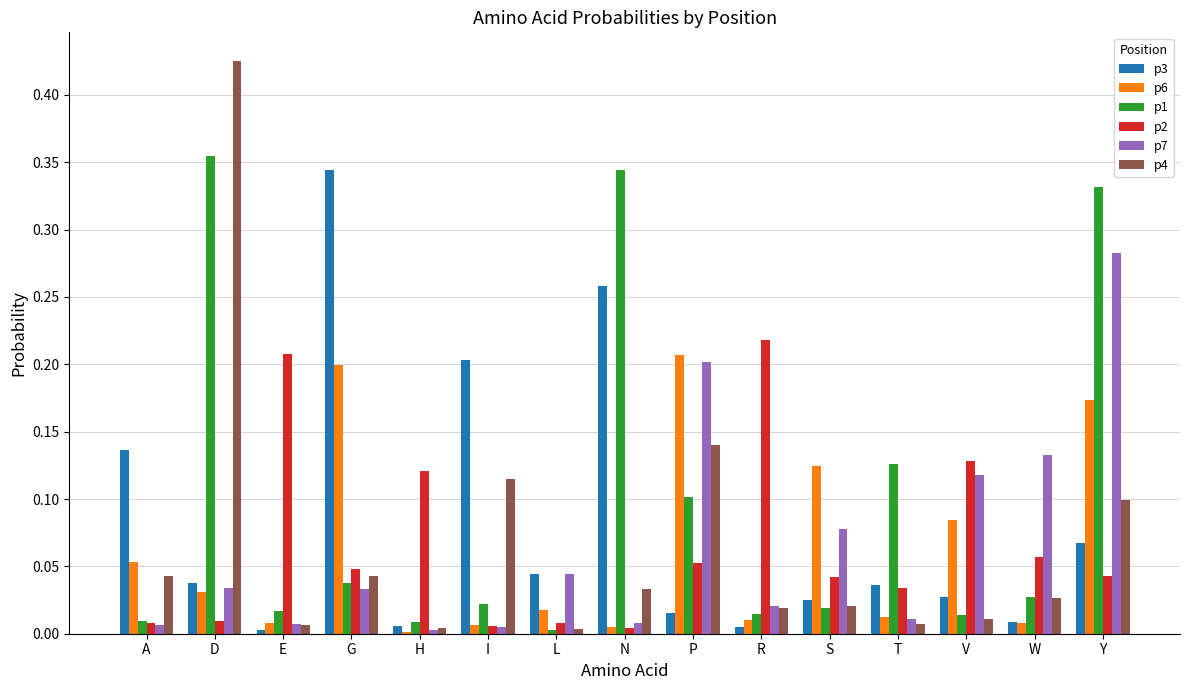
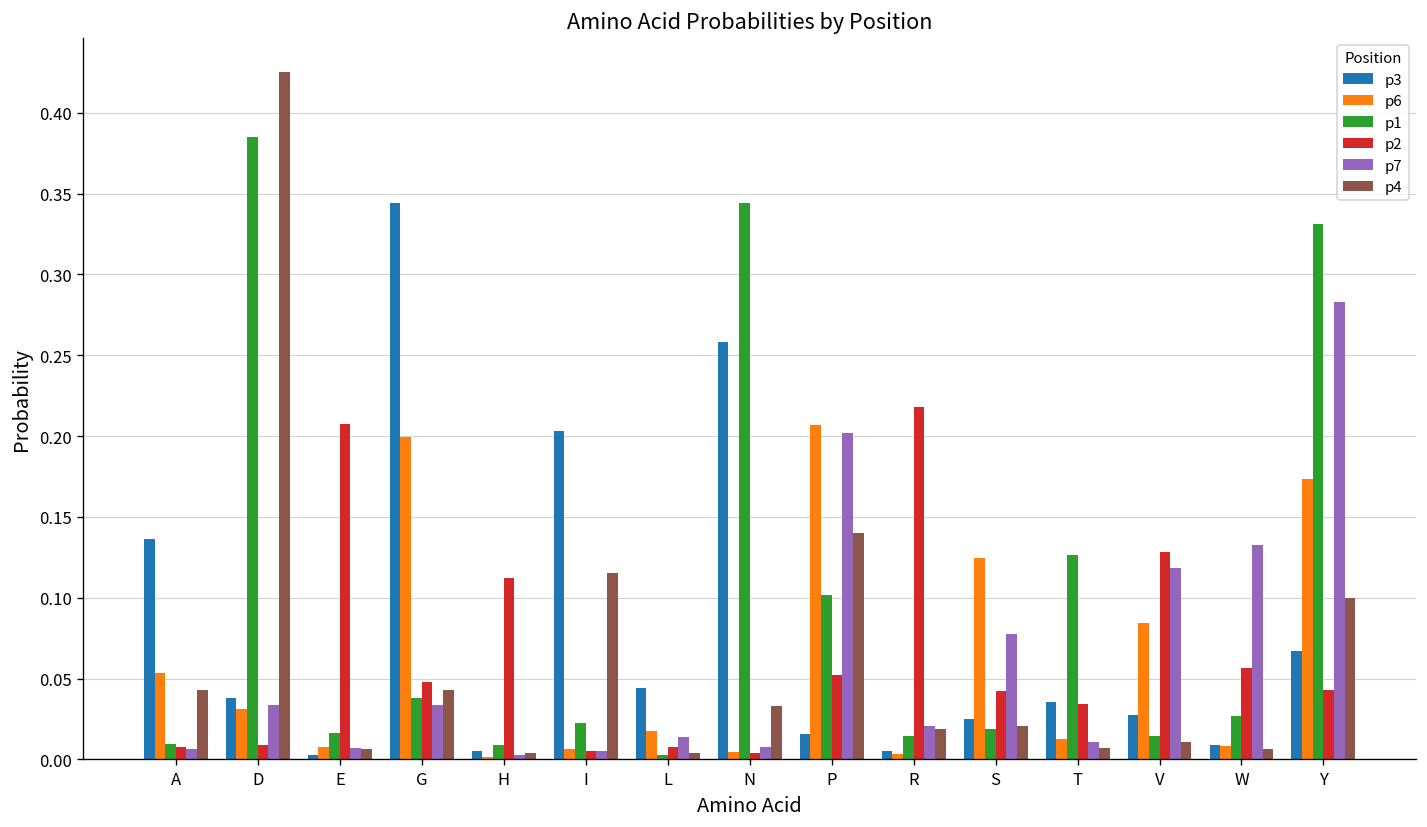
  {
    "p3": {
      "A": 0.137,
      "D": 0.038,
      "E": 0.003,
      "G": 0.344,
      "H": 0.005,
      "I": 0.203,
      "L": 0.044,
      "N": 0.258,
      "P": 0.016,
      "R": 0.005,
      "S": 0.025,
      "T": 0.036,
      "V": 0.027,
      "W": 0.009,
      "Y": 0.067
    },
    "p6": {
      "A": 0.053,
      "D": 0.031,
      "E": 0.008,
      "G": 0.199,
      "I": 0.007,
      "L": 0.017,
      "N": 0.005,
      "P": 0.207,
-     "R": 0.010,
+     "R": 0.003,
      "S": 0.125,
      "T": 0.012,
      "V": 0.084,
      "W": 0.008,
      "Y": 0.173
    },
    "p1": {
      "A": 0.010,
-     "D": 0.354,
+     "D": 0.385,
      "E": 0.017,
      "G": 0.038,
      "H": 0.009,
      "I": 0.022,
      "L": 0.002,
      "N": 0.344,
      "P": 0.102,
      "R": 0.015,
      "S": 0.019,
      "T": 0.126,
      "V": 0.014,
      "W": 0.027,
      "Y": 0.331
    },
    "p2": {
      "A": 0.008,
      "D": 0.009,
      "E": 0.207,
      "G": 0.048,
-     "H": 0.121,
+     "H": 0.113,
      "I": 0.005,
      "L": 0.008,
      "N": 0.004,
      "P": 0.052,
      "R": 0.218,
      "S": 0.042,
      "T": 0.034,
      "V": 0.128,
      "W": 0.057,
      "Y": 0.043
    },
    "p7": {
      "A": 0.006,
      "D": 0.034,
      "E": 0.007,
      "G": 0.034,
      "H": 0.003,
      "I": 0.005,
-     "L": 0.044,
+     "L": 0.014,
      "N": 0.008,
      "P": 0.202,
      "R": 0.021,
      "S": 0.078,
      "T": 0.011,
      "V": 0.118,
      "W": 0.133,
      "Y": 0.283
    },
    "p4": {
      "A": 0.043,
      "D": 0.425,
      "E": 0.007,
      "G": 0.043,
      "H": 0.004,
      "I": 0.115,
      "L": 0.004,
      "N": 0.033,
      "P": 0.140,
      "R": 0.019,
      "S": 0.020,
      "T": 0.007,
      "V": 0.011,
-     "W": 0.027,
+     "W": 0.007,
      "Y": 0.100
    }
  }
